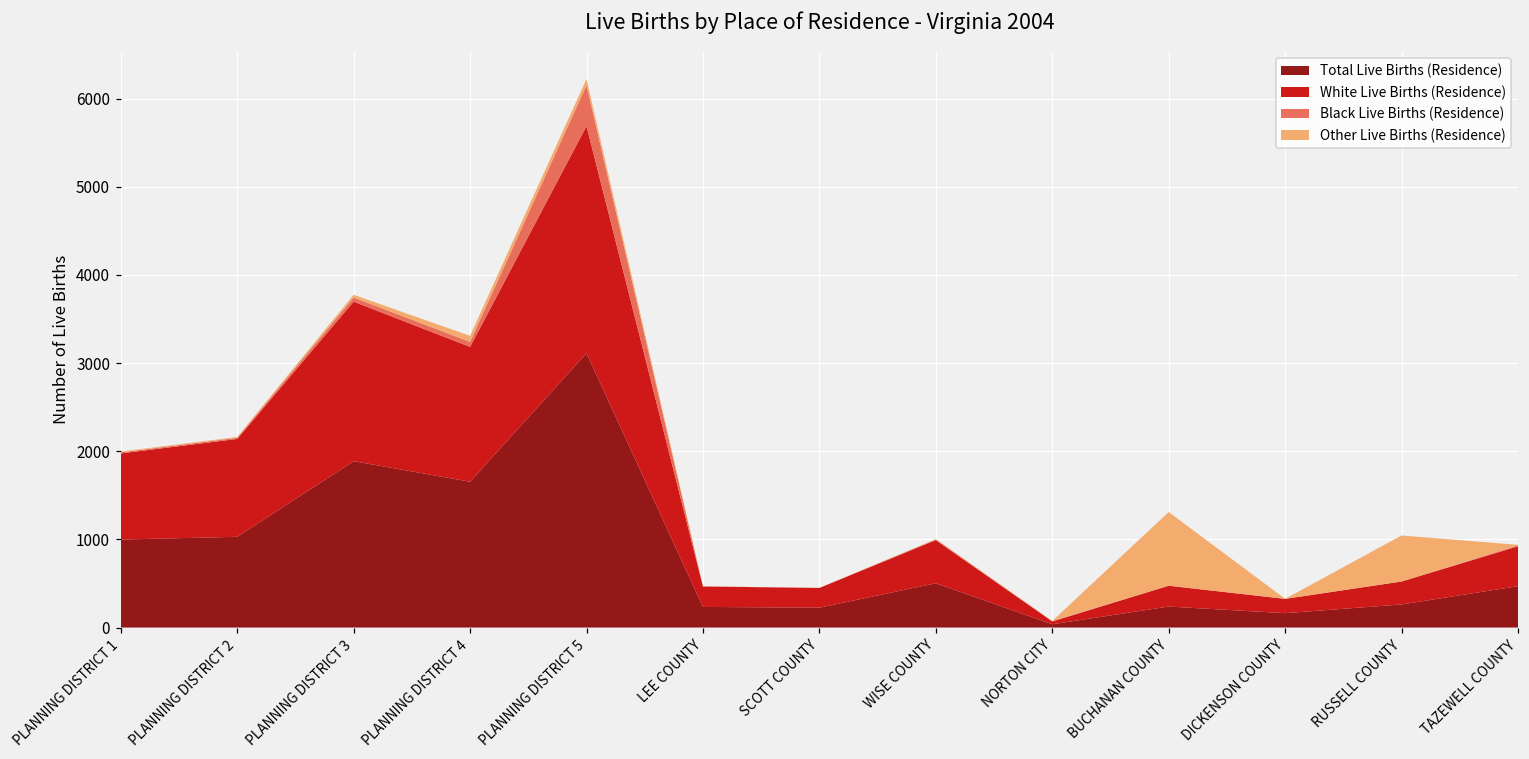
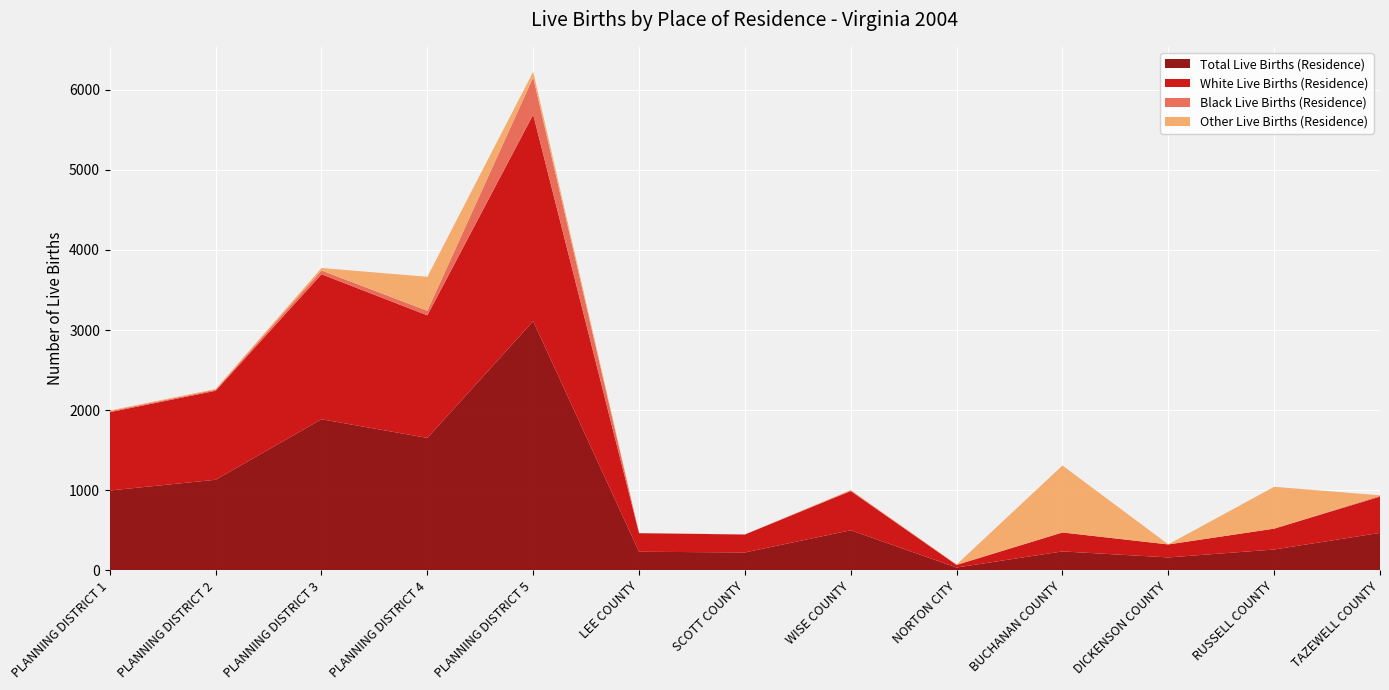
  {
    "Total Live Births (Residence)": {
      "PLANNING DISTRICT 1": 1000,
-     "PLANNING DISTRICT 2": 1000,
+     "PLANNING DISTRICT 2": 1100,
      "PLANNING DISTRICT 3": 1900,
      "PLANNING DISTRICT 4": 1700,
      "PLANNING DISTRICT 5": 3100,
      "LEE COUNTY": 200,
      "SCOTT COUNTY": 200,
      "WISE COUNTY": 500,
      "BUCHANAN COUNTY": 200,
      "DICKENSON COUNTY": 200,
      "RUSSELL COUNTY": 300,
      "TAZEWELL COUNTY": 500
    },
    "White Live Births (Residence)": {
      "PLANNING DISTRICT 3": 1800,
      "PLANNING DISTRICT 4": 1500,
      "PLANNING DISTRICT 5": 2600
    },
    "Black Live Births (Residence)": {
      "PLANNING DISTRICT 4": 100,
      "PLANNING DISTRICT 5": 500
    },
    "Other Live Births (Residence)": {
-     "PLANNING DISTRICT 4": 100,
+     "PLANNING DISTRICT 4": 400,
      "PLANNING DISTRICT 5": 100,
      "BUCHANAN COUNTY": 800,
      "RUSSELL COUNTY": 500
    }
  }
